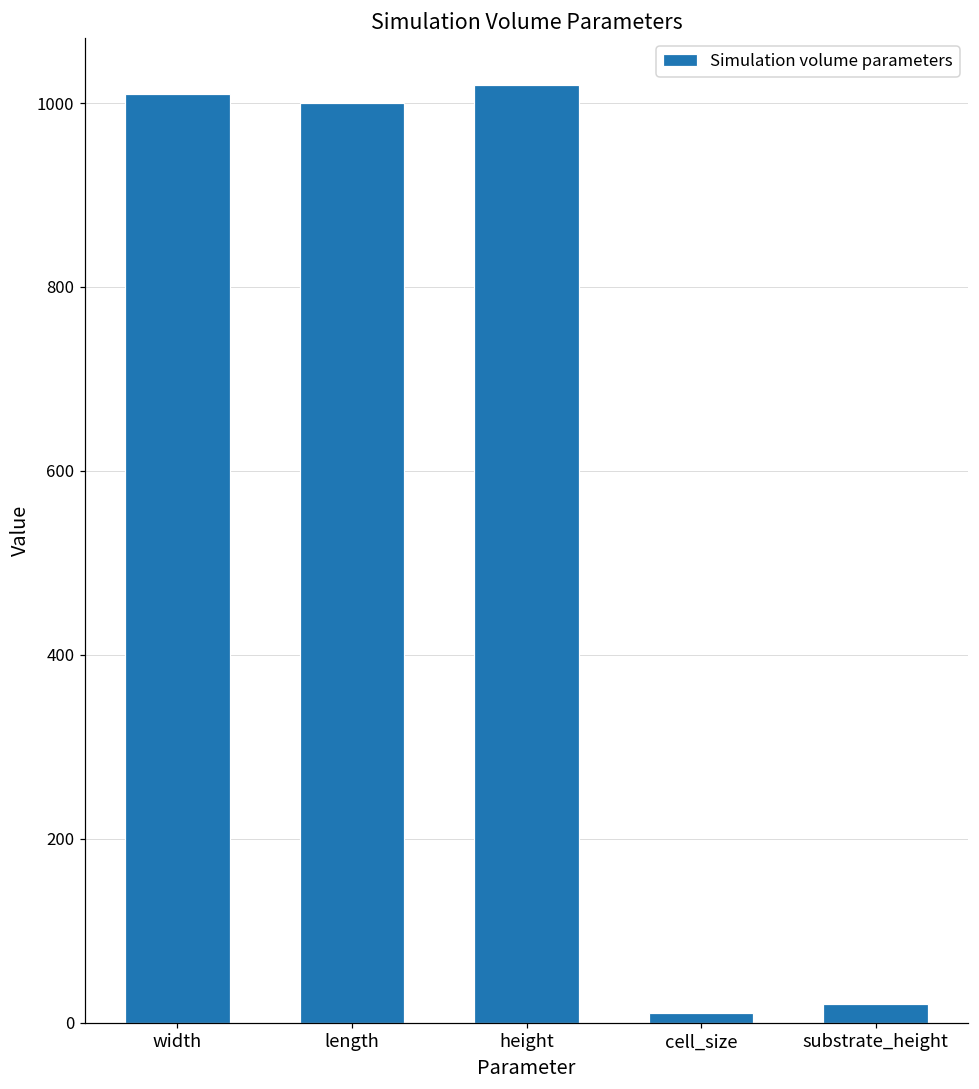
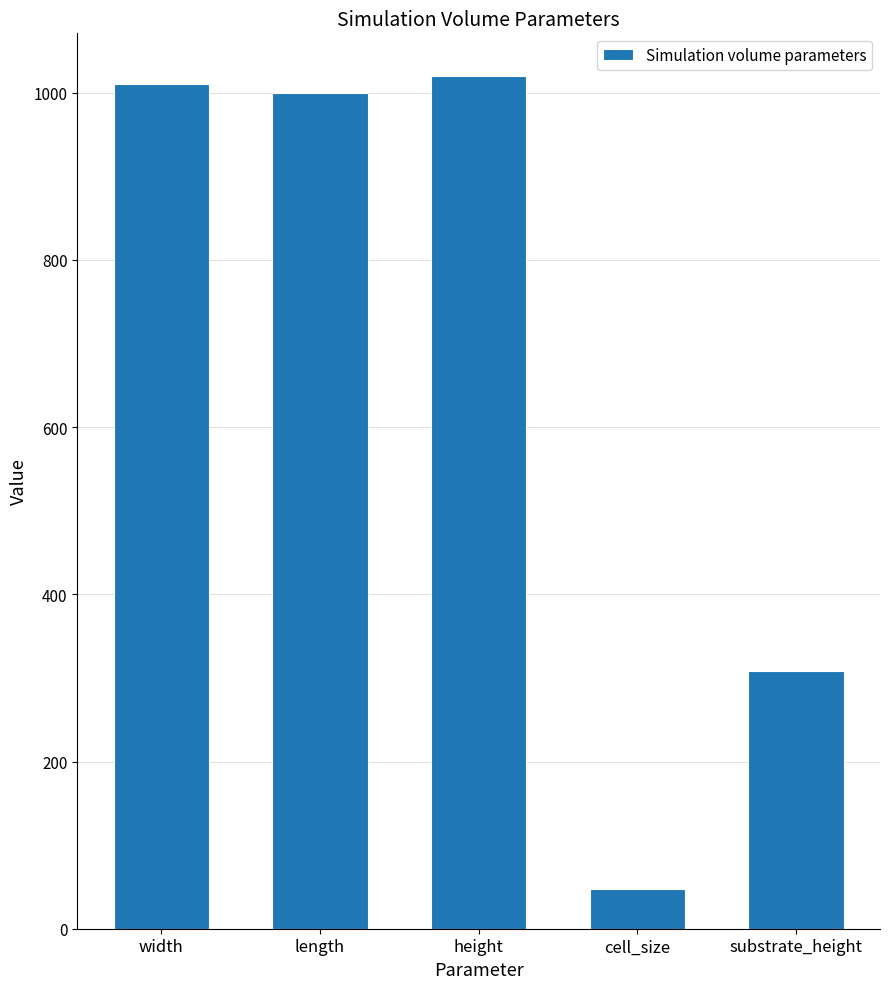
  {
    "width": 1010,
    "length": 1000,
    "height": 1020,
-   "cell_size": 10,
-   "substrate_height": 20
+   "cell_size": 50,
+   "substrate_height": 310
  }
